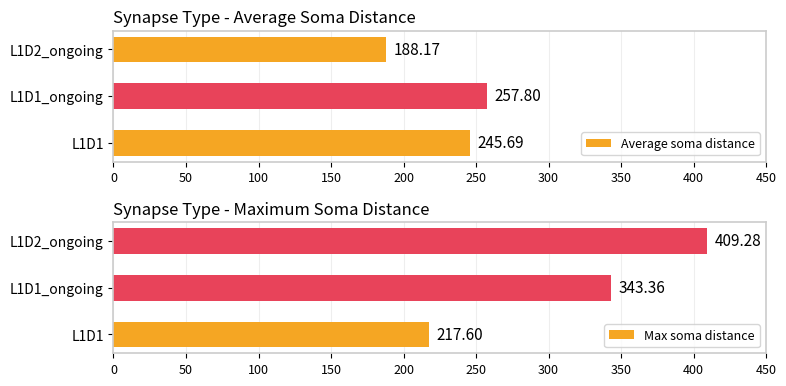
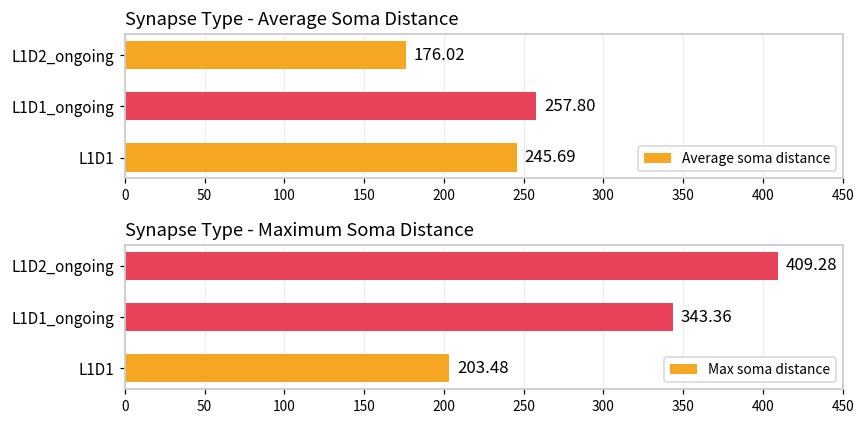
  {
    "Synapse Type - Average Soma Distance": {
-     "L1D2_ongoing": 188.17,
+     "L1D2_ongoing": 176.02,
      "L1D1_ongoing": 257.80,
      "L1D1": 245.69
    },
    "Synapse Type - Maximum Soma Distance": {
      "L1D2_ongoing": 409.28,
      "L1D1_ongoing": 343.36,
-     "L1D1": 217.60
+     "L1D1": 203.48
    }
  }
